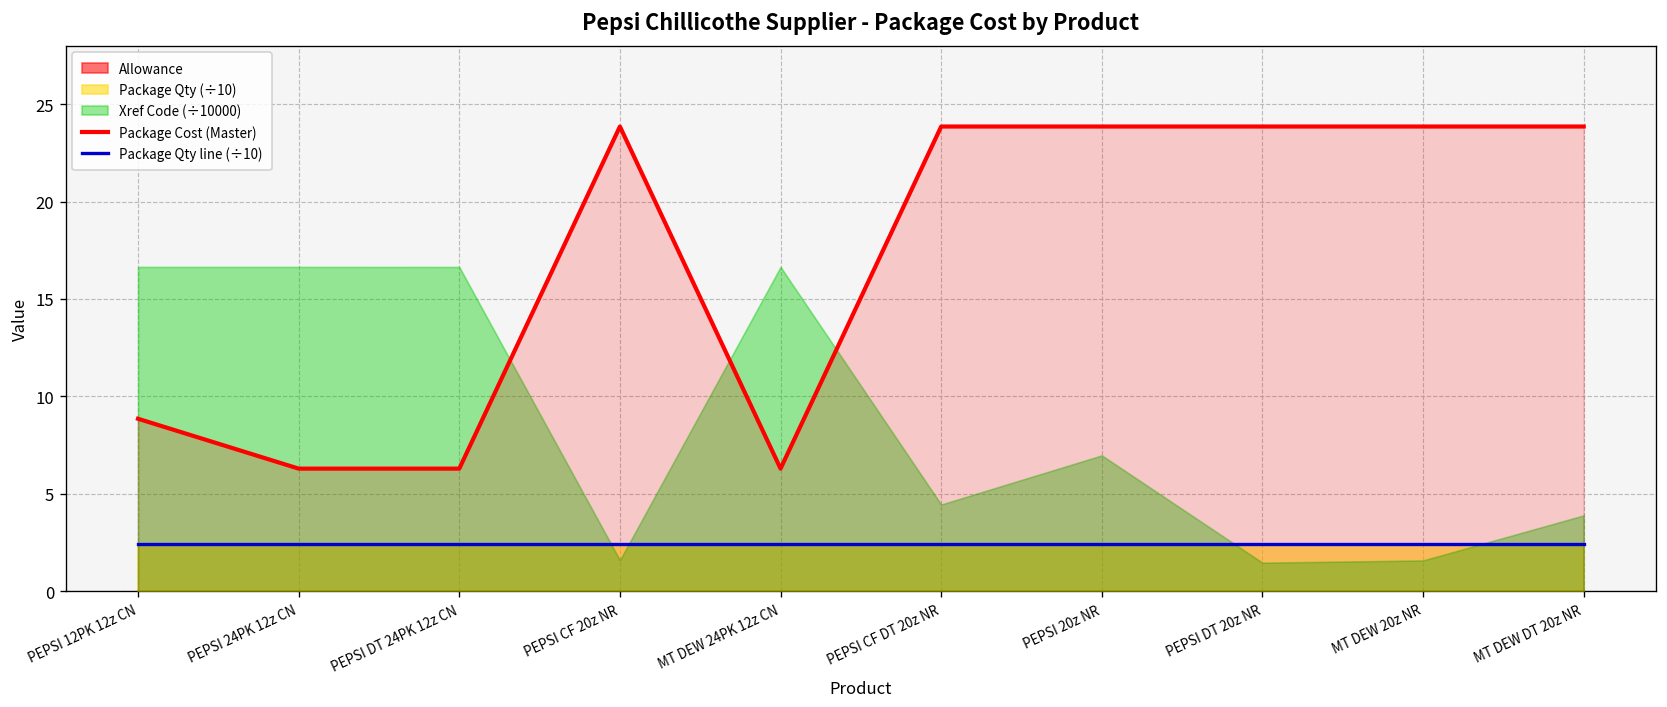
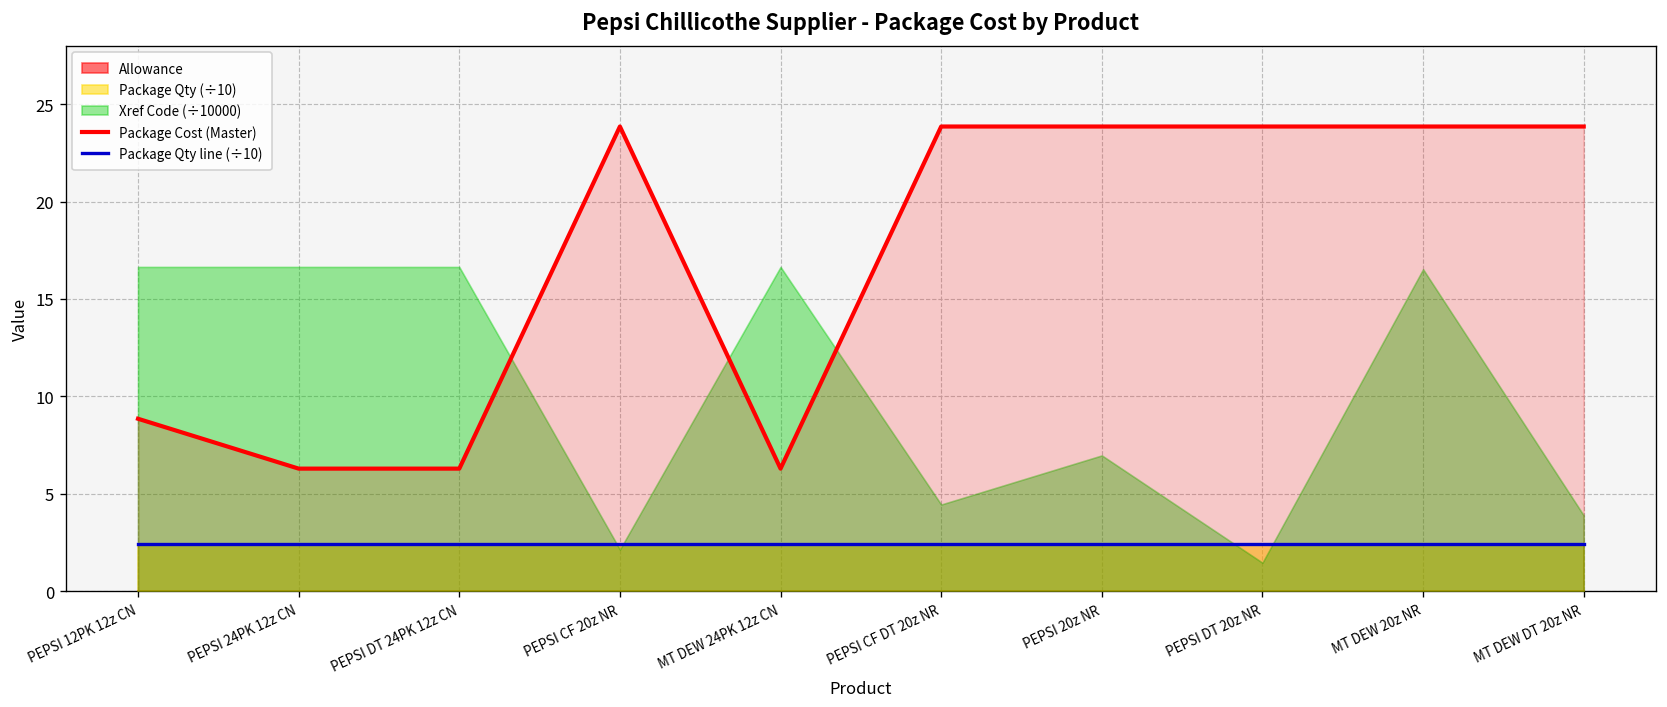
  {
    "Package Qty (÷10)": {
      "PEPSI 12PK 12z CN": 2.4,
      "PEPSI 24PK 12z CN": 2.4,
      "PEPSI DT 24PK 12z CN": 2.4,
      "PEPSI CF 20z NR": 2.4,
      "MT DEW 24PK 12z CN": 2.4,
      "PEPSI CF DT 20z NR": 2.4,
      "PEPSI 20z NR": 2.4,
      "PEPSI DT 20z NR": 2.4,
      "MT DEW 20z NR": 2.4,
      "MT DEW DT 20z NR": 2.4
    },
    "Xref Code (÷10000)": {
      "PEPSI 12PK 12z CN": 16.6,
      "PEPSI 24PK 12z CN": 16.6,
      "PEPSI DT 24PK 12z CN": 16.6,
-     "PEPSI CF 20z NR": 1.6,
+     "PEPSI CF 20z NR": 2.1,
      "MT DEW 24PK 12z CN": 16.6,
      "PEPSI CF DT 20z NR": 4.4,
      "PEPSI 20z NR": 7.0,
      "PEPSI DT 20z NR": 1.5,
-     "MT DEW 20z NR": 1.6,
+     "MT DEW 20z NR": 16.5,
      "MT DEW DT 20z NR": 3.9
    }
  }
